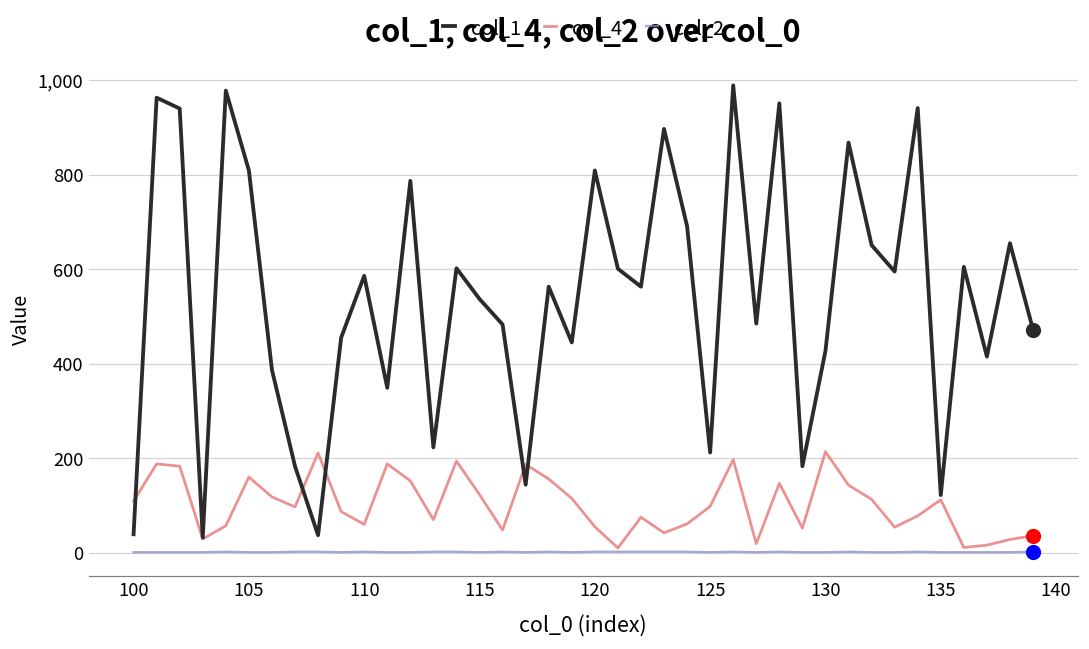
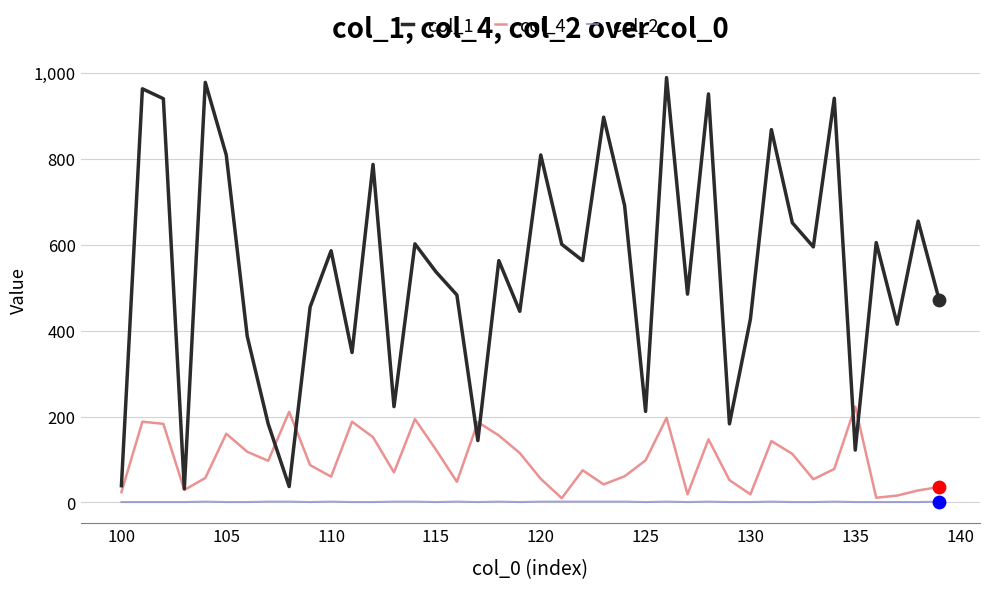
  {
    "col_4": {
-     "100": 110,
+     "100": 20,
      "105": 160,
      "110": 60,
      "115": 120,
      "120": 60,
      "125": 100,
-     "130": 210,
-     "135": 110
+     "130": 20,
+     "135": 220
    },
    "col_2": {
      "100": 0,
      "105": 0,
      "110": 0,
      "115": 0,
      "120": 0,
      "125": 0,
      "130": 0,
      "135": 0
    }
  }
